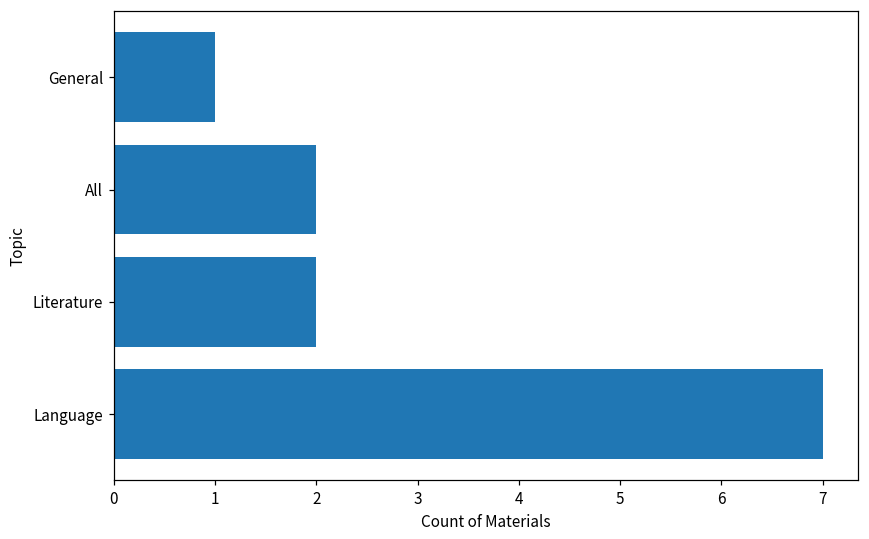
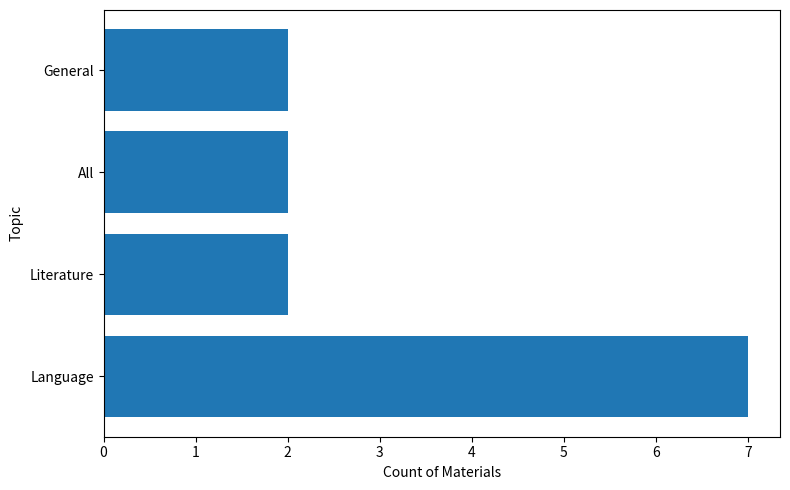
  {
-   "General": 1,
+   "General": 2,
    "All": 2,
    "Literature": 2,
    "Language": 7
  }
